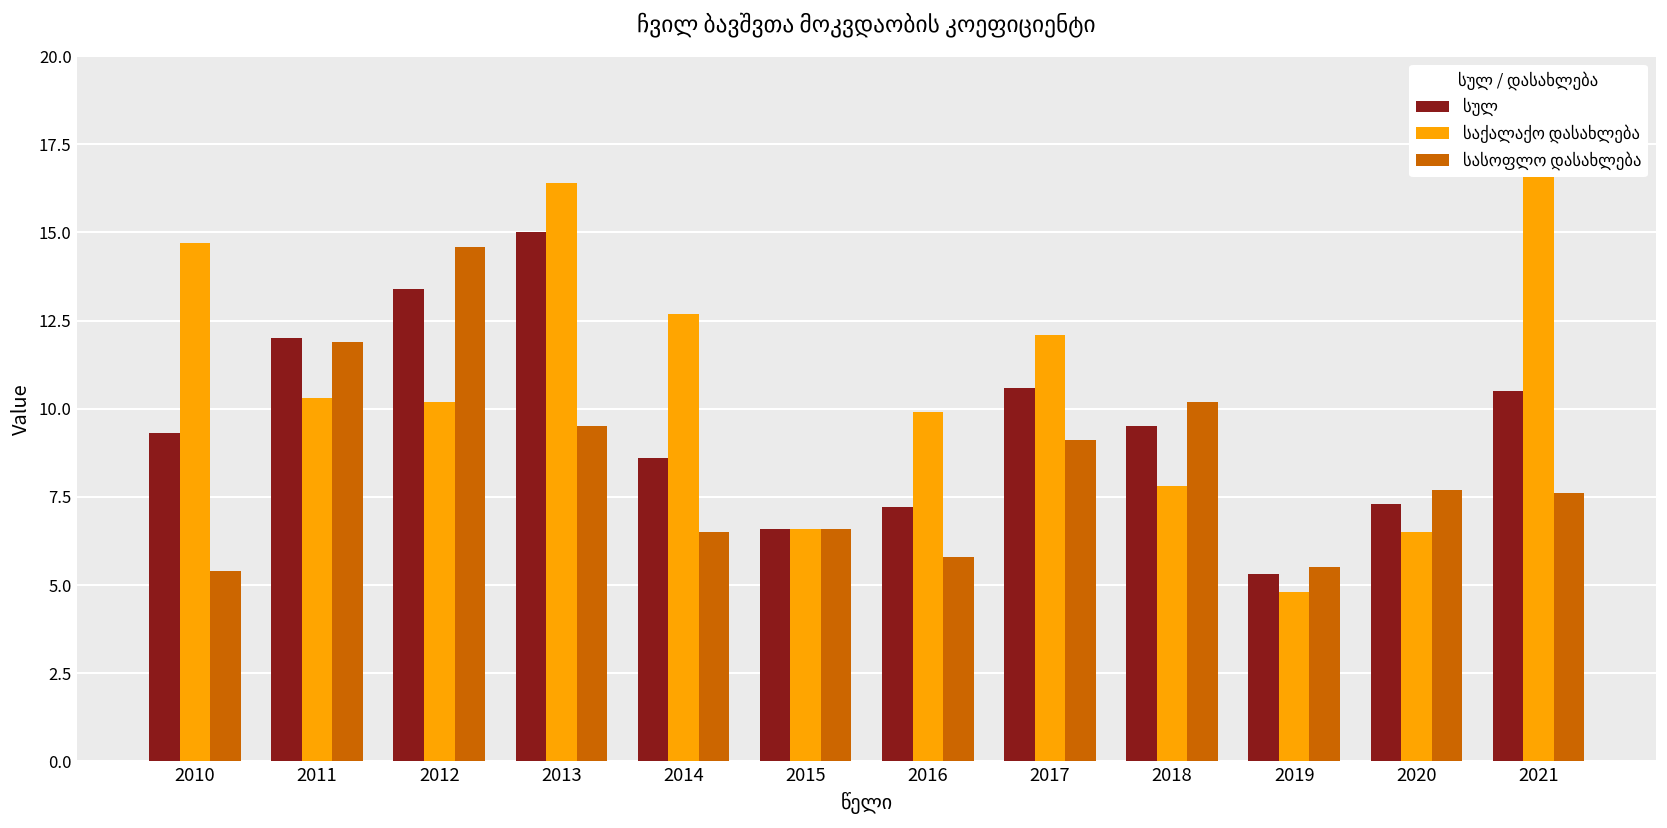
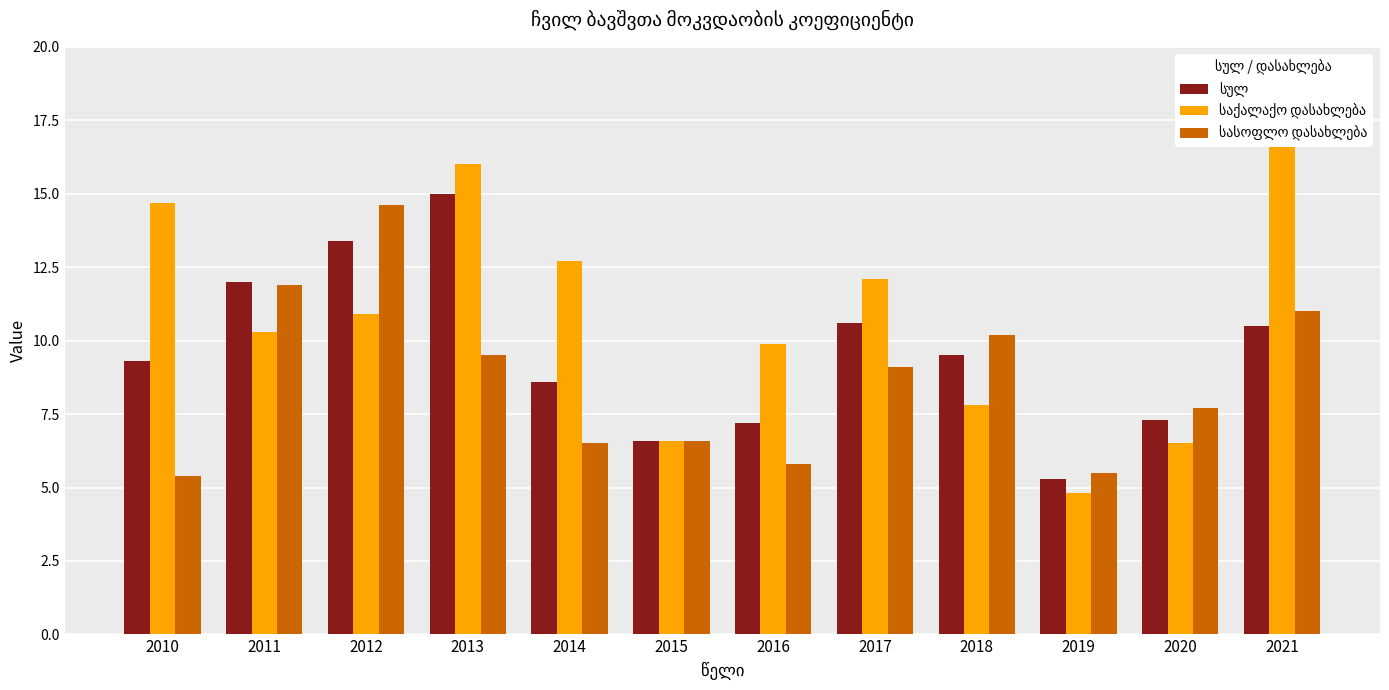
  {
    "სულ": {
      "2010": 9.3,
      "2011": 12.0,
      "2012": 13.4,
      "2013": 15.0,
      "2014": 8.6,
      "2015": 6.6,
      "2016": 7.2,
      "2017": 10.6,
      "2018": 9.5,
      "2019": 5.3,
      "2020": 7.3,
      "2021": 10.5
    },
    "საქალაქო დასახლება": {
      "2010": 14.7,
      "2011": 10.3,
-     "2012": 10.2,
-     "2013": 16.4,
+     "2012": 10.9,
+     "2013": 16.0,
      "2014": 12.7,
      "2015": 6.6,
      "2016": 9.9,
      "2017": 12.1,
      "2018": 7.8,
      "2019": 4.8,
      "2020": 6.5
    },
    "სასოფლო დასახლება": {
      "2010": 5.4,
      "2011": 11.9,
      "2012": 14.6,
      "2013": 9.5,
      "2014": 6.5,
      "2015": 6.6,
      "2016": 5.8,
      "2017": 9.1,
      "2018": 10.2,
      "2019": 5.5,
      "2020": 7.7,
-     "2021": 7.6
+     "2021": 11.0
    }
  }
